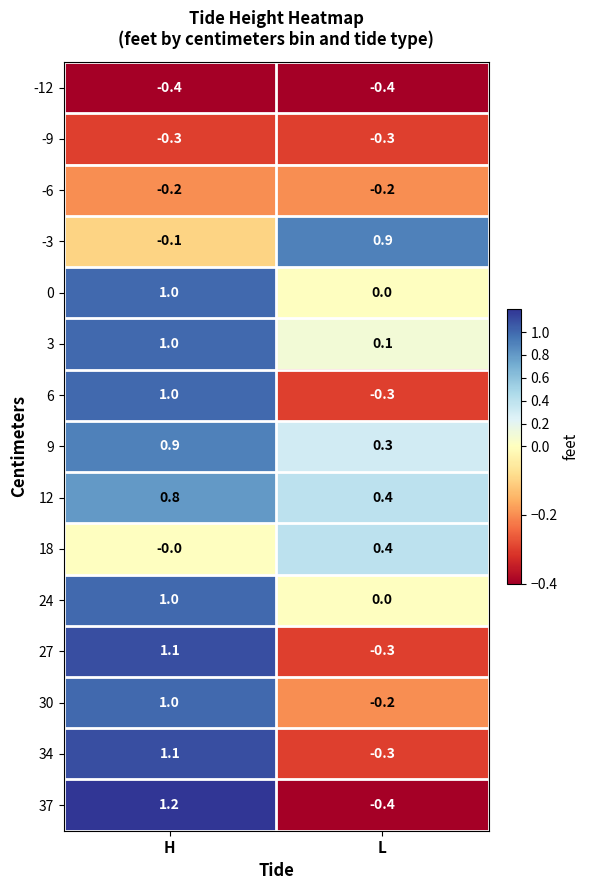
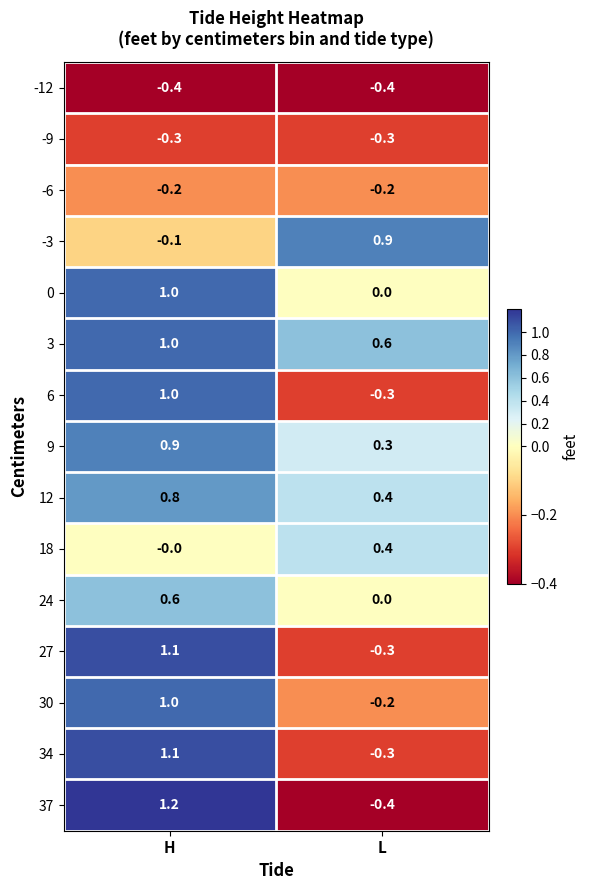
  {
    "-12": {
      "H": -0.4,
      "L": -0.4
    },
    "-9": {
      "H": -0.3,
      "L": -0.3
    },
    "-6": {
      "H": -0.2,
      "L": -0.2
    },
    "-3": {
      "H": -0.1,
      "L": 0.9
    },
    "0": {
      "H": 1.0,
      "L": 0.0
    },
    "3": {
      "H": 1.0,
-     "L": 0.1
+     "L": 0.6
    },
    "6": {
      "H": 1.0,
      "L": -0.3
    },
    "9": {
      "H": 0.9,
      "L": 0.3
    },
    "12": {
      "H": 0.8,
      "L": 0.4
    },
    "18": {
      "H": -0.0,
      "L": 0.4
    },
    "24": {
-     "H": 1.0,
+     "H": 0.6,
      "L": 0.0
    },
    "27": {
      "H": 1.1,
      "L": -0.3
    },
    "30": {
      "H": 1.0,
      "L": -0.2
    },
    "34": {
      "H": 1.1,
      "L": -0.3
    },
    "37": {
      "H": 1.2,
      "L": -0.4
    }
  }
